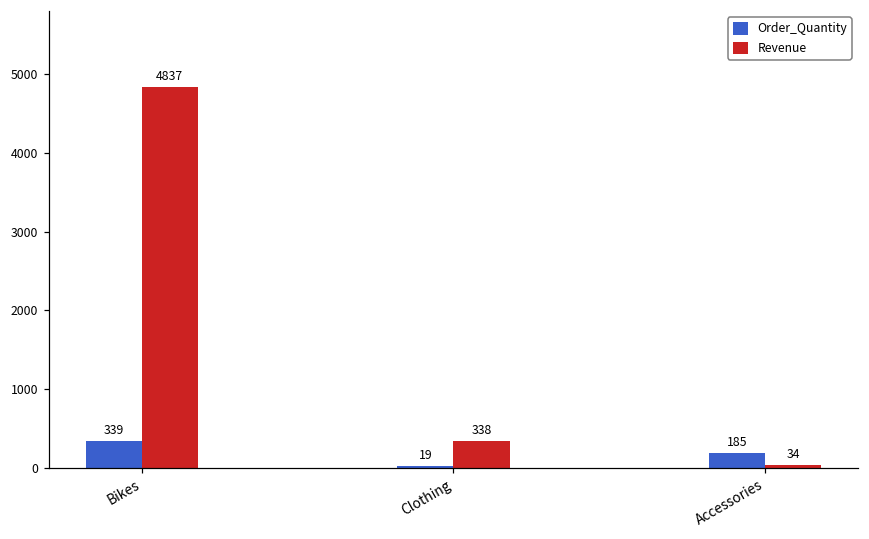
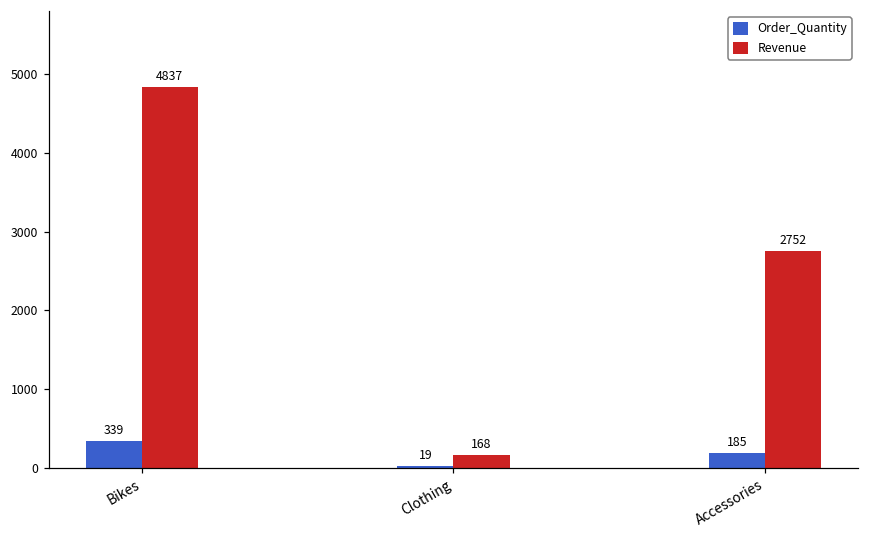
  {
    "Order_Quantity": {
      "Bikes": 339,
      "Clothing": 19,
      "Accessories": 185
    },
    "Revenue": {
      "Bikes": 4837,
-     "Clothing": 338,
-     "Accessories": 34
+     "Clothing": 168,
+     "Accessories": 2752
    }
  }
